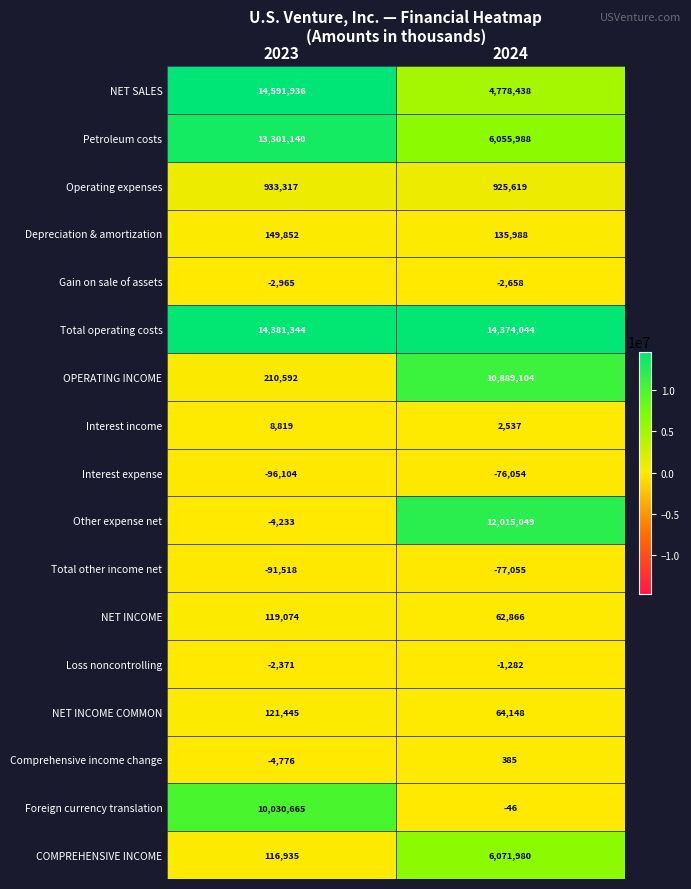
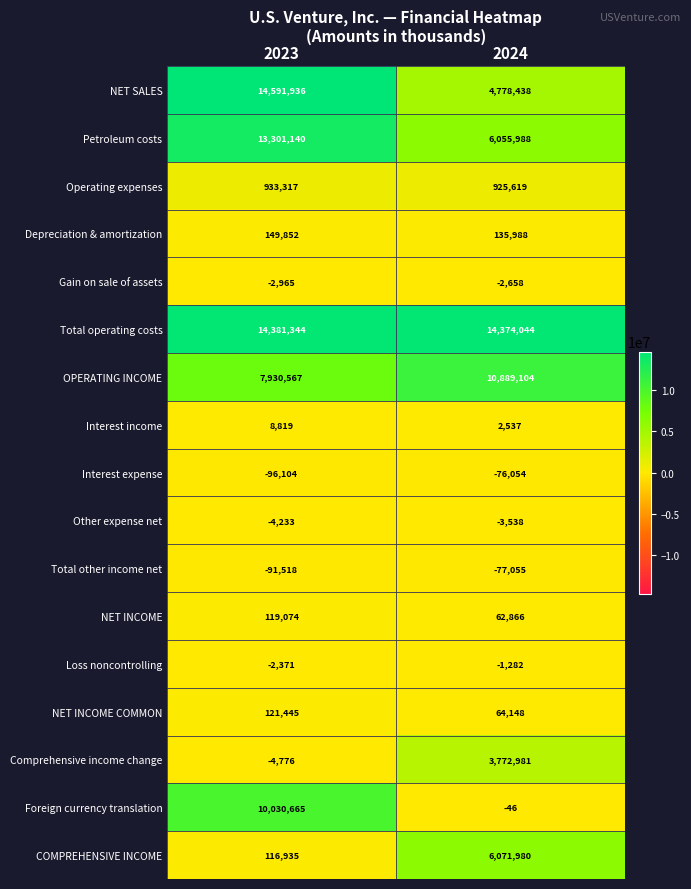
  {
    "NET SALES": {
      "2023": "14,591,936",
      "2024": "4,778,438"
    },
    "Petroleum costs": {
      "2023": "13,301,140",
      "2024": "6,055,988"
    },
    "Operating expenses": {
      "2023": "933,317",
      "2024": "925,619"
    },
    "Depreciation & amortization": {
      "2023": "149,852",
      "2024": "135,988"
    },
    "Gain on sale of assets": {
      "2023": "-2,965",
      "2024": "-2,658"
    },
    "Total operating costs": {
      "2023": "14,381,344",
      "2024": "14,374,044"
    },
    "OPERATING INCOME": {
-     "2023": "210,592",
+     "2023": "7,930,567",
      "2024": "10,889,104"
    },
    "Interest income": {
      "2023": "8,819",
      "2024": "2,537"
    },
    "Interest expense": {
      "2023": "-96,104",
      "2024": "-76,054"
    },
    "Other expense net": {
      "2023": "-4,233",
-     "2024": "12,015,049"
+     "2024": "-3,538"
    },
    "Total other income net": {
      "2023": "-91,518",
      "2024": "-77,055"
    },
    "NET INCOME": {
      "2023": "119,074",
      "2024": "62,866"
    },
    "Loss noncontrolling": {
      "2023": "-2,371",
      "2024": "-1,282"
    },
    "NET INCOME COMMON": {
      "2023": "121,445",
      "2024": "64,148"
    },
    "Comprehensive income change": {
      "2023": "-4,776",
-     "2024": "385"
+     "2024": "3,772,981"
    },
    "Foreign currency translation": {
      "2023": "10,030,665",
      "2024": "-46"
    },
    "COMPREHENSIVE INCOME": {
      "2023": "116,935",
      "2024": "6,071,980"
    }
  }
